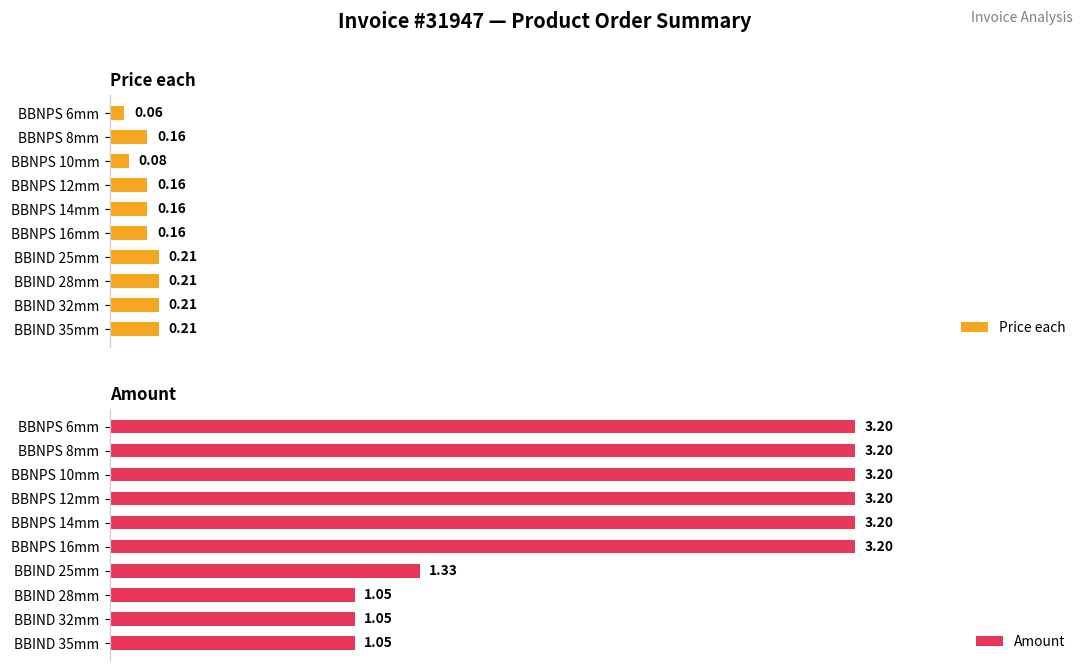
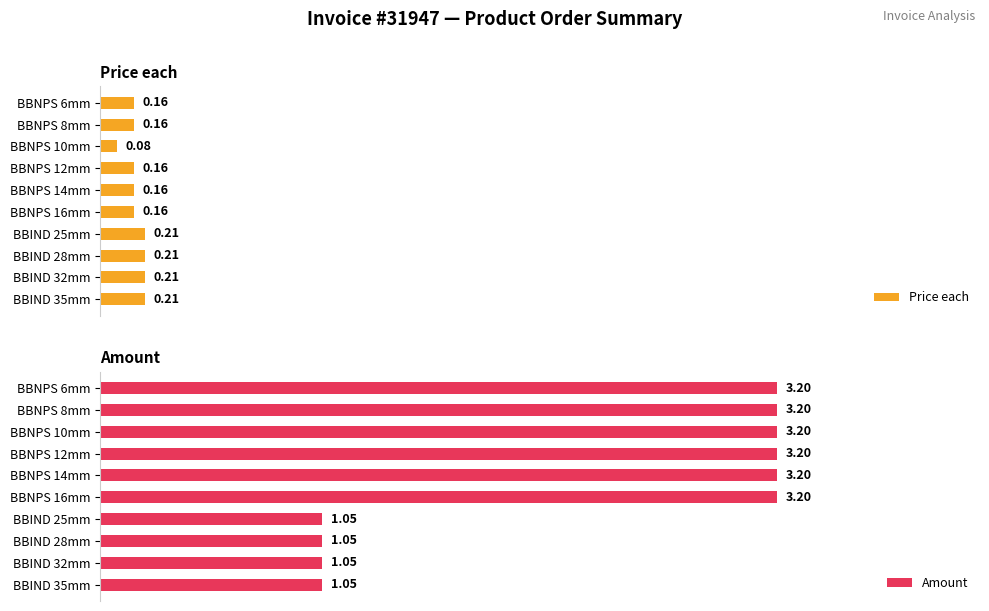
  {
    "Price each": {
-     "BBNPS 6mm": 0.06,
+     "BBNPS 6mm": 0.16,
      "BBNPS 8mm": 0.16,
      "BBNPS 10mm": 0.08,
      "BBNPS 12mm": 0.16,
      "BBNPS 14mm": 0.16,
      "BBNPS 16mm": 0.16,
      "BBIND 25mm": 0.21,
      "BBIND 28mm": 0.21,
      "BBIND 32mm": 0.21,
      "BBIND 35mm": 0.21
    },
    "Amount": {
      "BBNPS 6mm": 3.20,
      "BBNPS 8mm": 3.20,
      "BBNPS 10mm": 3.20,
      "BBNPS 12mm": 3.20,
      "BBNPS 14mm": 3.20,
      "BBNPS 16mm": 3.20,
-     "BBIND 25mm": 1.33,
+     "BBIND 25mm": 1.05,
      "BBIND 28mm": 1.05,
      "BBIND 32mm": 1.05,
      "BBIND 35mm": 1.05
    }
  }
